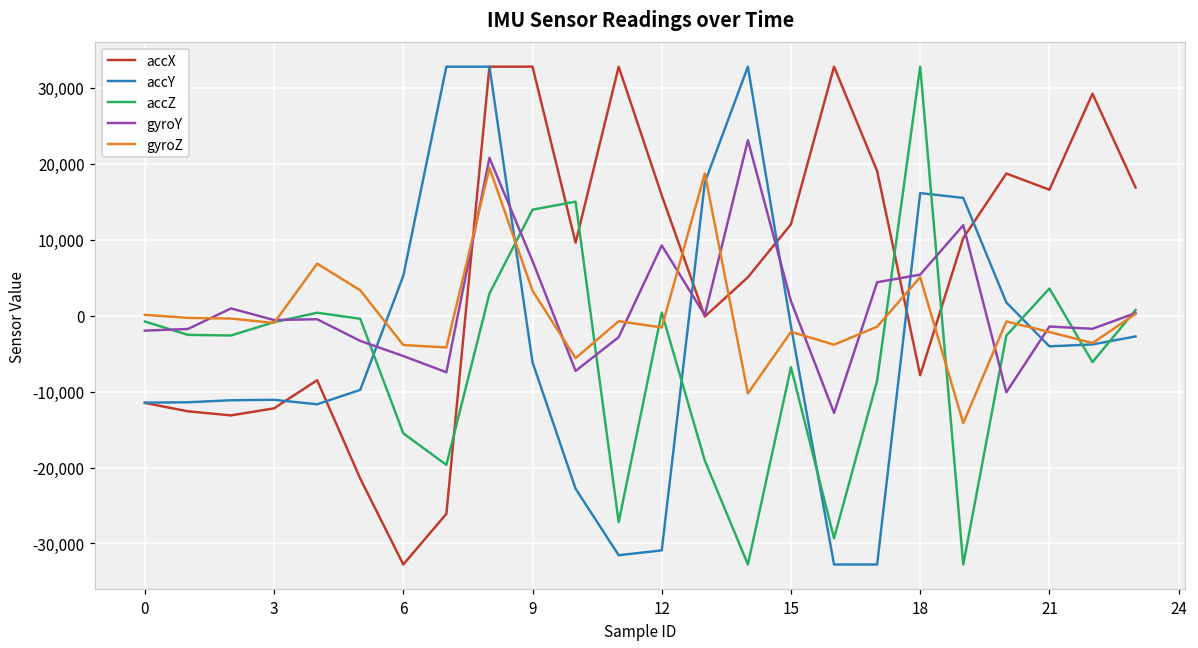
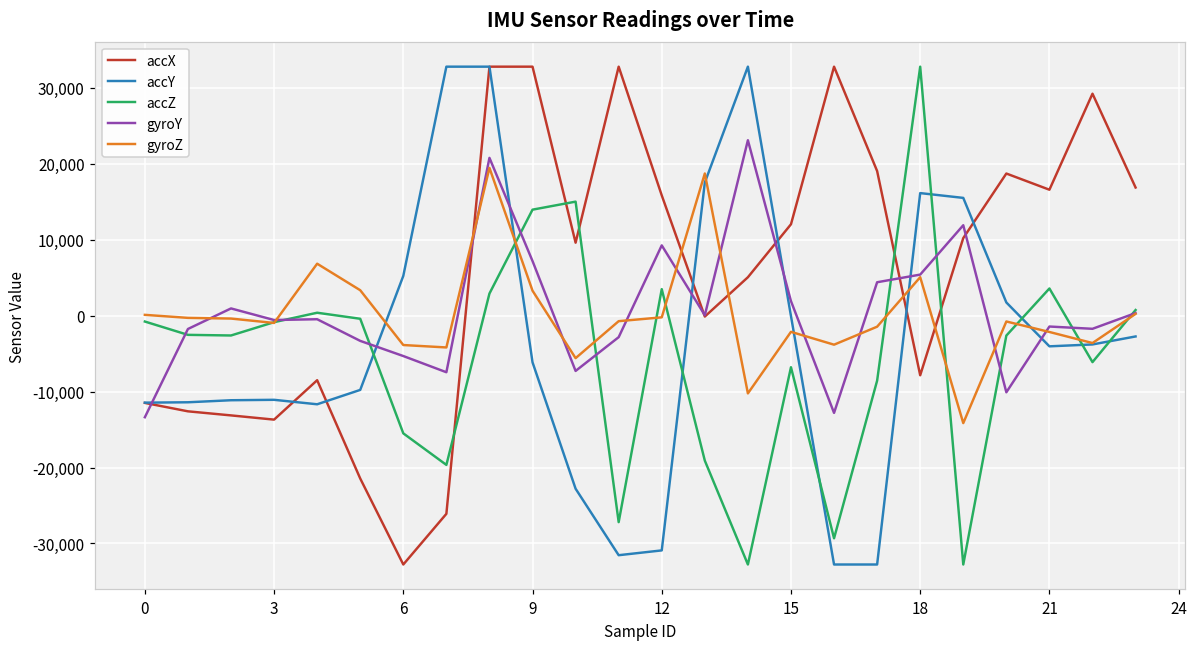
  {
    "accX": {
-     "3": "-12,000",
+     "3": "-14,000",
      "6": "-33,000",
      "9": "33,000",
      "12": "16,000",
      "15": "12,000",
      "18": "-8,000",
      "21": "17,000"
    },
    "accY": {
      "3": "-11,000",
      "6": "5,000",
      "9": "-6,000",
      "12": "-31,000",
-     "15": "-1,000",
+     "15": "0",
      "18": "16,000",
      "21": "-4,000"
    },
    "accZ": {
      "0": "-1,000",
      "6": "-16,000",
      "9": "14,000",
-     "12": "0",
+     "12": "3,000",
      "15": "-7,000",
      "18": "33,000",
      "21": "4,000"
    },
    "gyroY": {
-     "0": "-2,000",
+     "0": "-13,000",
      "6": "-5,000",
      "9": "7,000",
      "12": "9,000",
      "15": "2,000",
      "21": "-1,000"
    },
    "gyroZ": {
      "0": "0",
      "6": "-4,000",
      "9": "3,000",
-     "12": "-2,000",
+     "12": "0",
      "15": "-2,000",
      "21": "-2,000"
    }
  }
